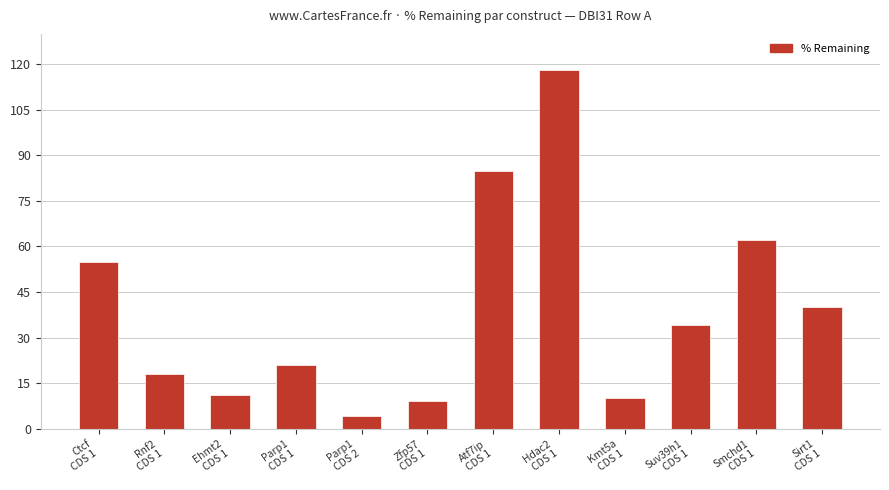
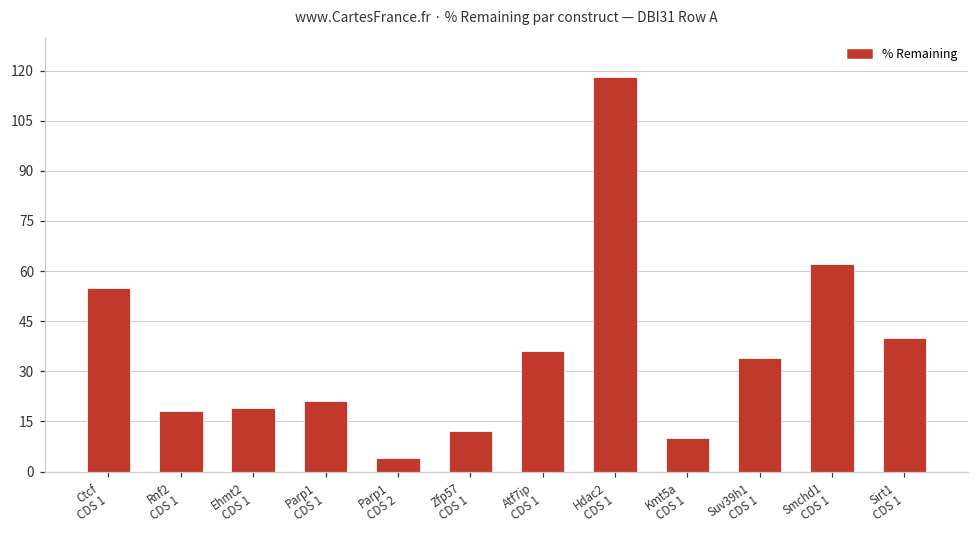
  {
    "Ctcf CDS 1": 55,
    "Rnf2 CDS 1": 18,
-   "Ehmt2 CDS 1": 11,
+   "Ehmt2 CDS 1": 19,
    "Parp1 CDS 1": 21,
    "Parp1 CDS 2": 4,
-   "Zfp57 CDS 1": 9,
-   "Atf7ip CDS 1": 85,
+   "Zfp57 CDS 1": 12,
+   "Atf7ip CDS 1": 36,
    "Hdac2 CDS 1": 118,
    "Kmt5a CDS 1": 10,
    "Suv39h1 CDS 1": 34,
    "Smchd1 CDS 1": 62,
    "Sirt1 CDS 1": 40
  }
